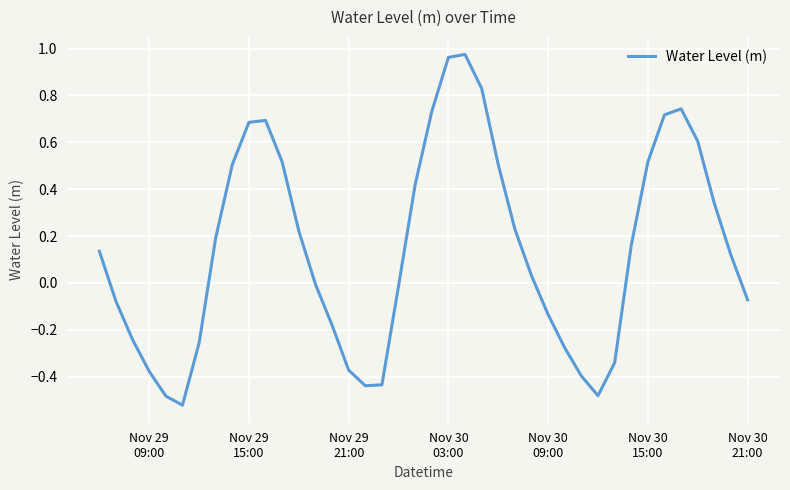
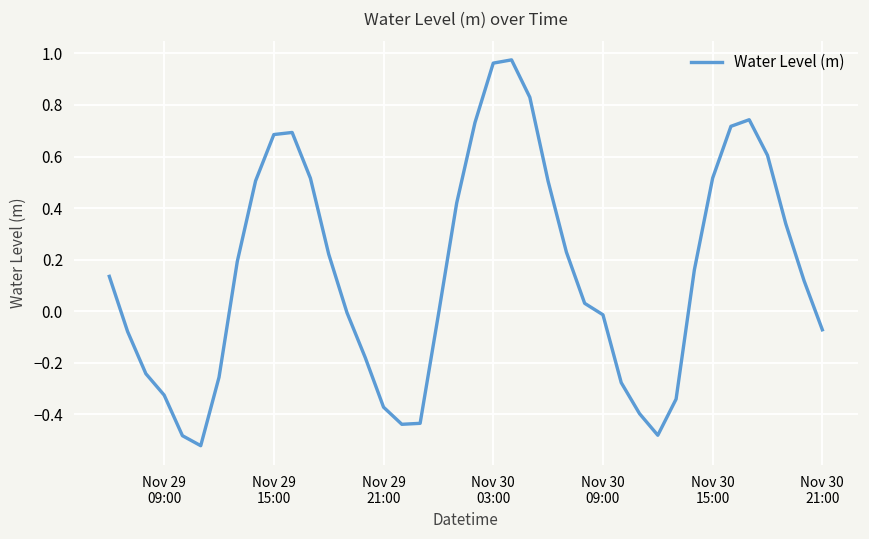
  {
-   "Nov 29 09:00": -0.38,
+   "Nov 29 09:00": -0.33,
    "Nov 29 15:00": 0.69,
    "Nov 29 21:00": -0.37,
    "Nov 30 03:00": 0.96,
-   "Nov 30 09:00": -0.13,
+   "Nov 30 09:00": -0.01,
    "Nov 30 15:00": 0.52,
    "Nov 30 21:00": -0.07
  }
